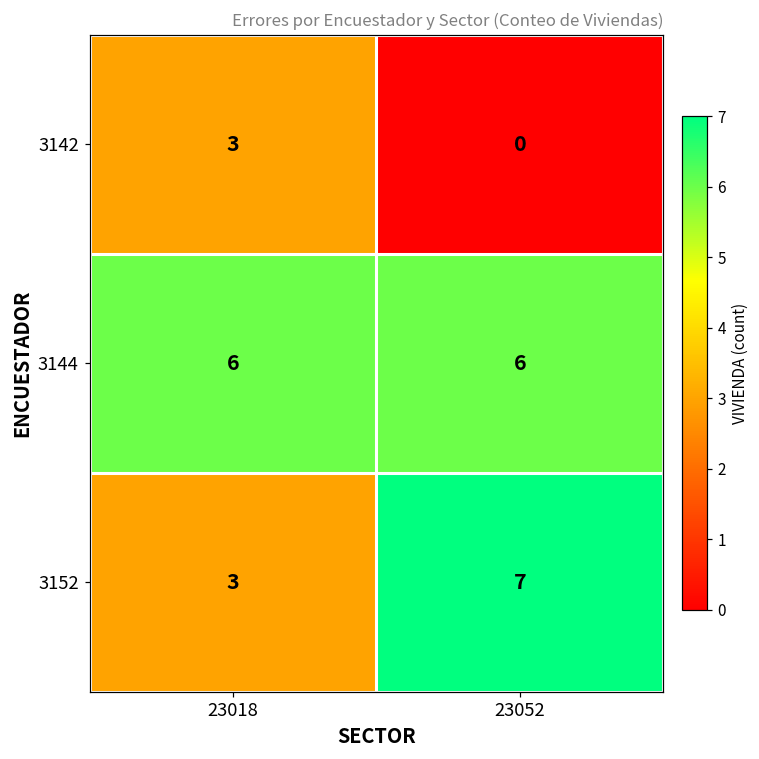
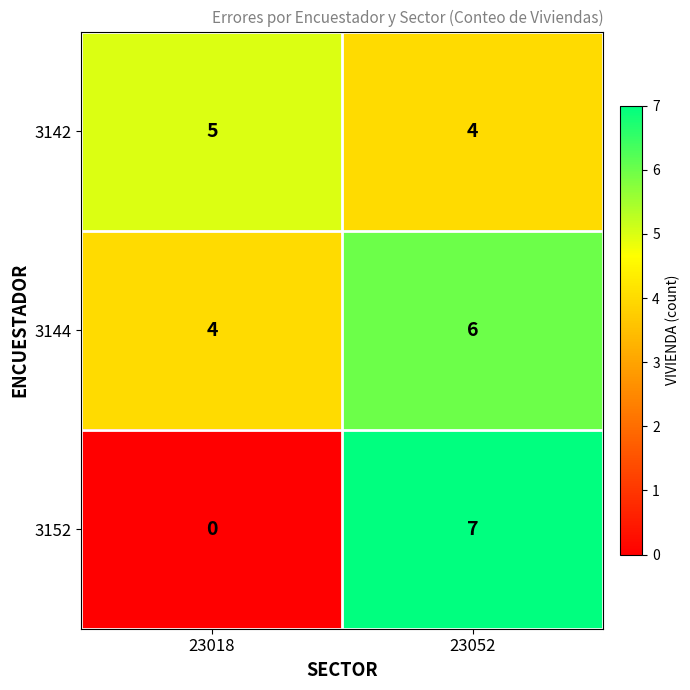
  {
    "3142": {
-     "23018": 3,
-     "23052": 0
+     "23018": 5,
+     "23052": 4
    },
    "3144": {
-     "23018": 6,
+     "23018": 4,
      "23052": 6
    },
    "3152": {
-     "23018": 3,
+     "23018": 0,
      "23052": 7
    }
  }
